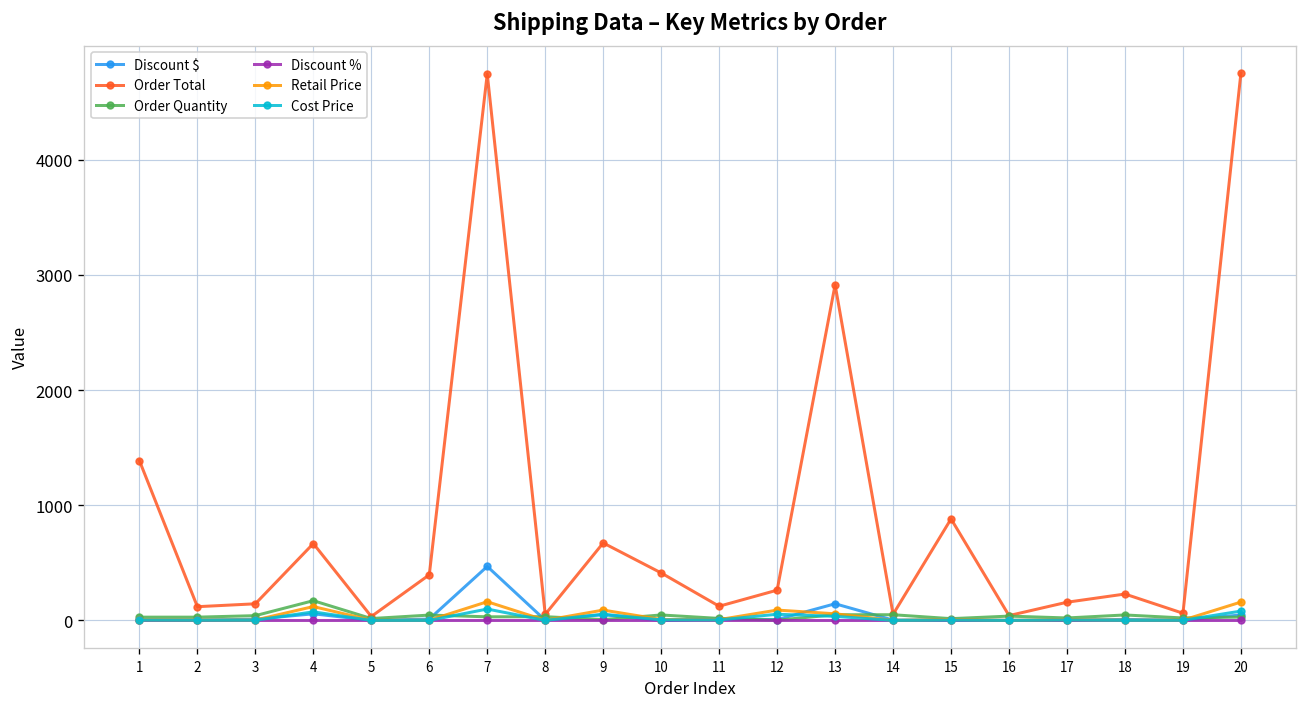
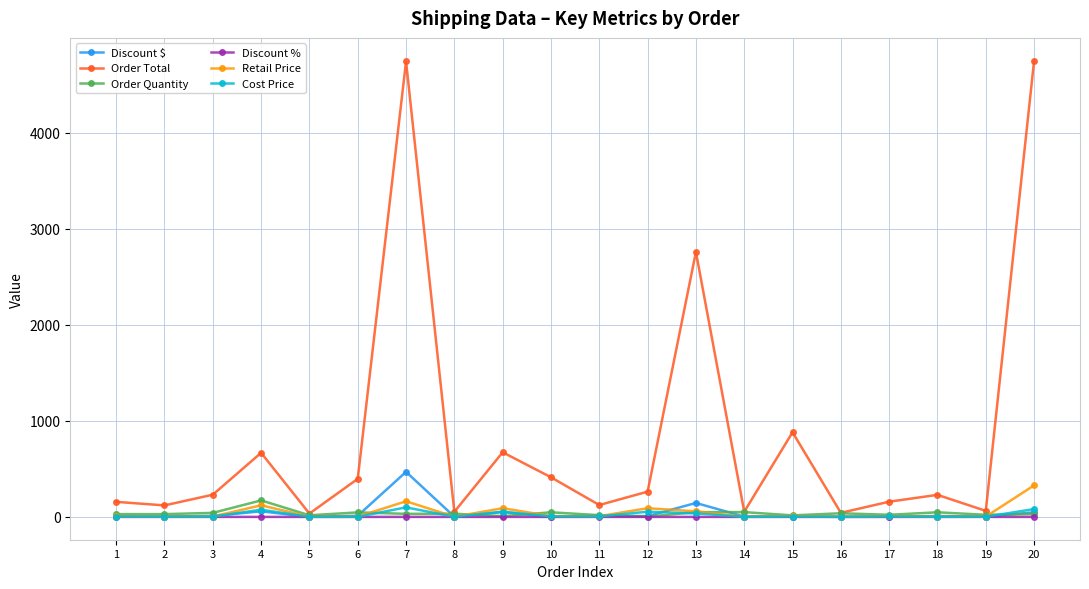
  {
    "Order Total": {
-     "1": 1400,
+     "1": 200,
      "2": 100,
-     "3": 100,
+     "3": 200,
      "4": 700,
      "6": 400,
      "7": 4700,
      "9": 700,
      "10": 400,
      "11": 100,
      "12": 300,
-     "13": 2900,
+     "13": 2800,
      "15": 900,
      "17": 200,
      "18": 200,
      "19": 100,
      "20": 4800
    },
    "Order Quantity": {
      "3": 0,
      "4": 200,
      "6": 0,
      "7": 0,
      "10": 0,
      "18": 0
    },
    "Discount %": {
      "4": 0,
      "7": 0,
      "13": 0,
      "20": 0
    },
    "Retail Price": {
      "4": 100,
      "7": 200,
      "9": 100,
      "12": 100,
-     "20": 200
+     "20": 300
    }
  }
